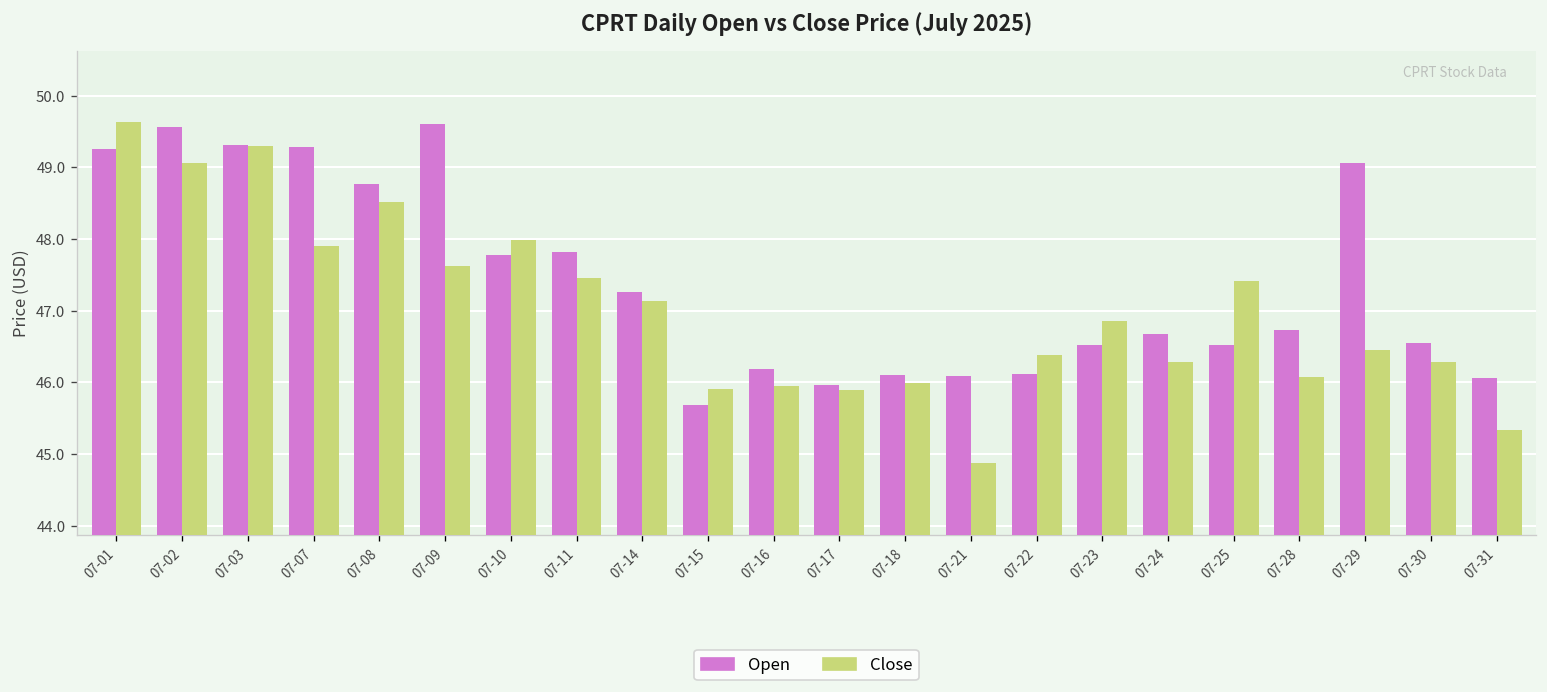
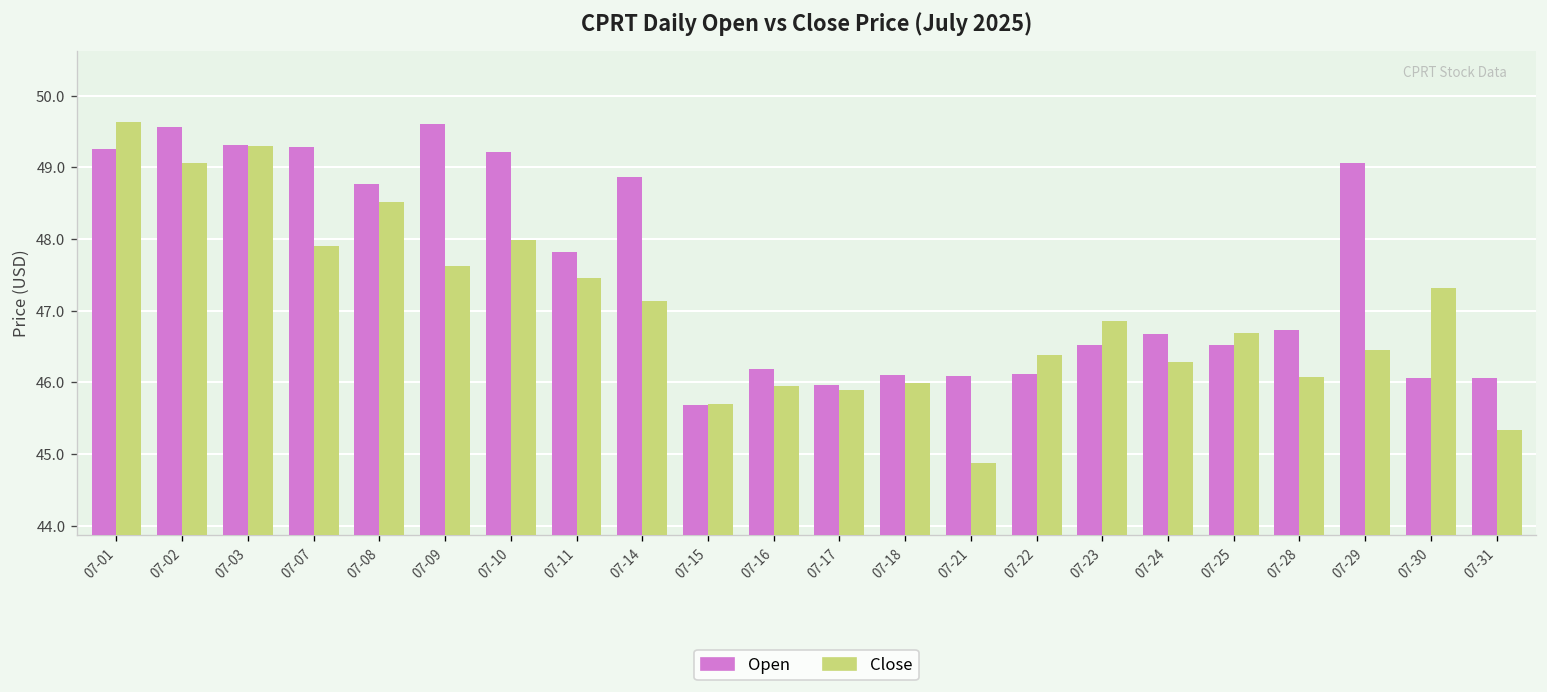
  {
    "Open": {
      "07-01": 49.3,
      "07-02": 49.6,
      "07-03": 49.3,
      "07-07": 49.3,
      "07-08": 48.8,
      "07-09": 49.6,
-     "07-10": 47.8,
+     "07-10": 49.2,
      "07-11": 47.8,
-     "07-14": 47.3,
+     "07-14": 48.9,
      "07-15": 45.7,
      "07-16": 46.2,
      "07-17": 46.0,
      "07-18": 46.1,
      "07-21": 46.1,
      "07-22": 46.1,
      "07-23": 46.5,
      "07-24": 46.7,
      "07-25": 46.5,
      "07-28": 46.7,
      "07-29": 49.1,
-     "07-30": 46.6,
+     "07-30": 46.1,
      "07-31": 46.1
    },
    "Close": {
      "07-01": 49.6,
      "07-02": 49.1,
      "07-03": 49.3,
      "07-07": 47.9,
      "07-08": 48.5,
      "07-09": 47.6,
      "07-10": 48.0,
      "07-11": 47.5,
      "07-14": 47.1,
-     "07-15": 45.9,
+     "07-15": 45.7,
      "07-16": 46.0,
      "07-17": 45.9,
      "07-18": 46.0,
      "07-21": 44.9,
      "07-22": 46.4,
      "07-23": 46.9,
      "07-24": 46.3,
-     "07-25": 47.4,
+     "07-25": 46.7,
      "07-28": 46.1,
      "07-29": 46.5,
-     "07-30": 46.3,
+     "07-30": 47.3,
      "07-31": 45.3
    }
  }
